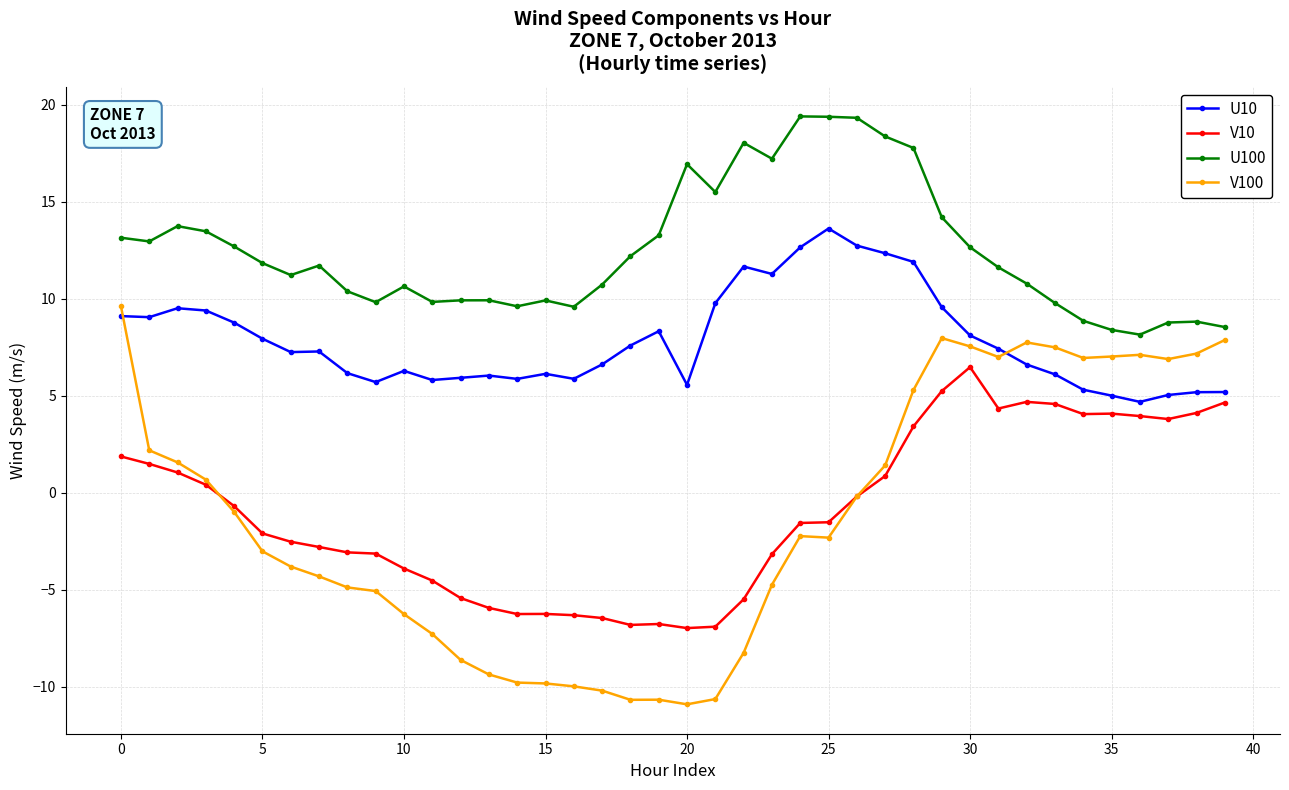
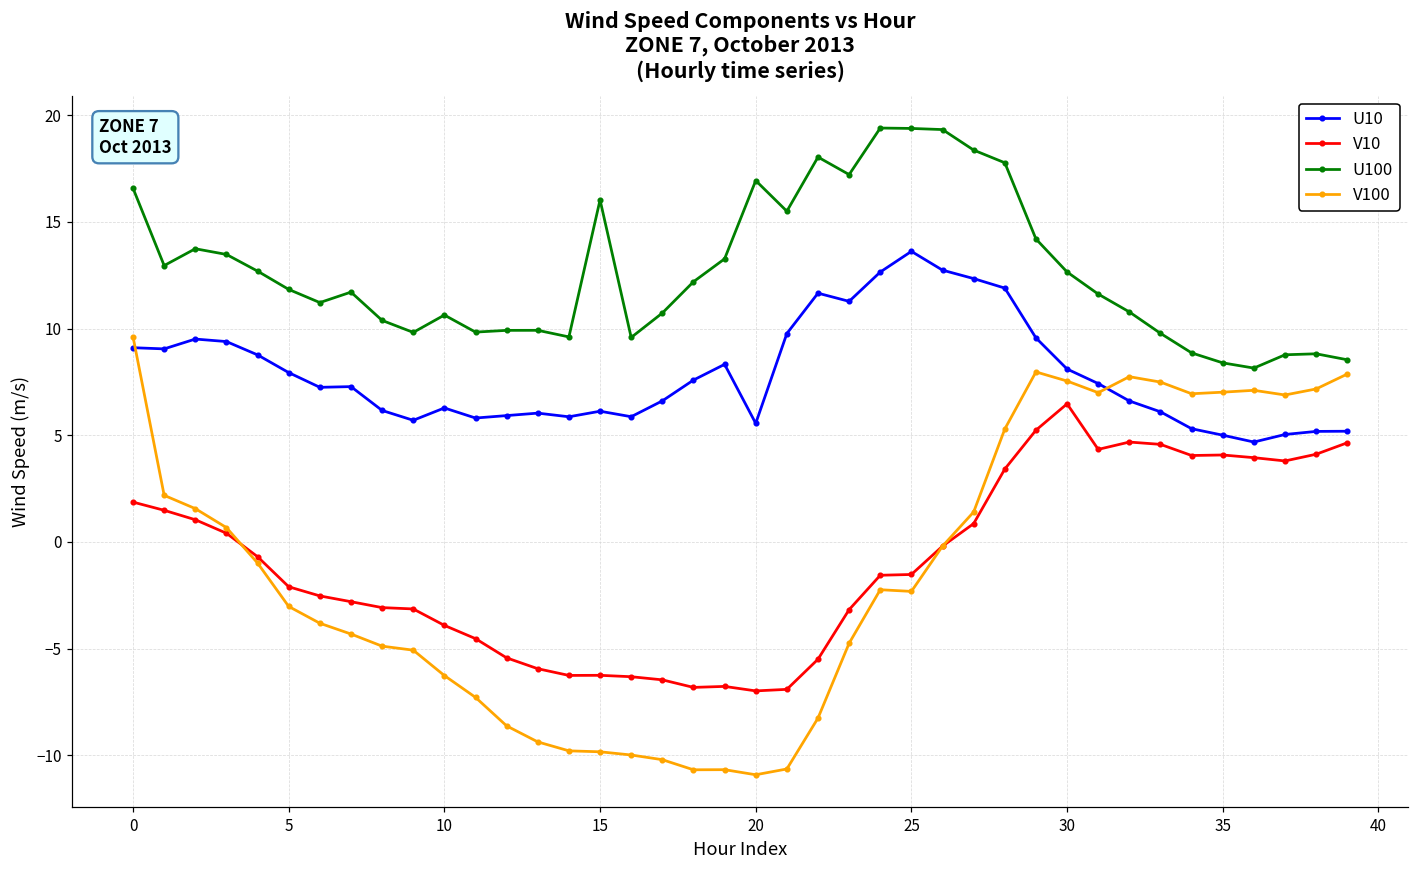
  {
    "U10": {
      "0": 9.1,
      "5": 7.9,
      "10": 6.3,
      "15": 6.1,
      "20": 5.6,
      "25": 13.6,
      "30": 8.1,
      "35": 5.0
    },
    "V10": {
      "0": 1.9,
      "5": -2.1,
      "10": -3.9,
      "15": -6.2,
      "20": -7.0,
      "25": -1.5,
      "30": 6.5,
      "35": 4.1
    },
    "U100": {
-     "0": 13.1,
+     "0": 16.6,
      "5": 11.8,
      "10": 10.6,
-     "15": 9.9,
+     "15": 16.0,
      "20": 16.9,
      "25": 19.4,
      "30": 12.6,
      "35": 8.4
    },
    "V100": {
      "0": 9.6,
      "5": -3.0,
      "10": -6.3,
      "15": -9.8,
      "20": -10.9,
      "25": -2.3,
      "30": 7.5,
      "35": 7.0
    }
  }
